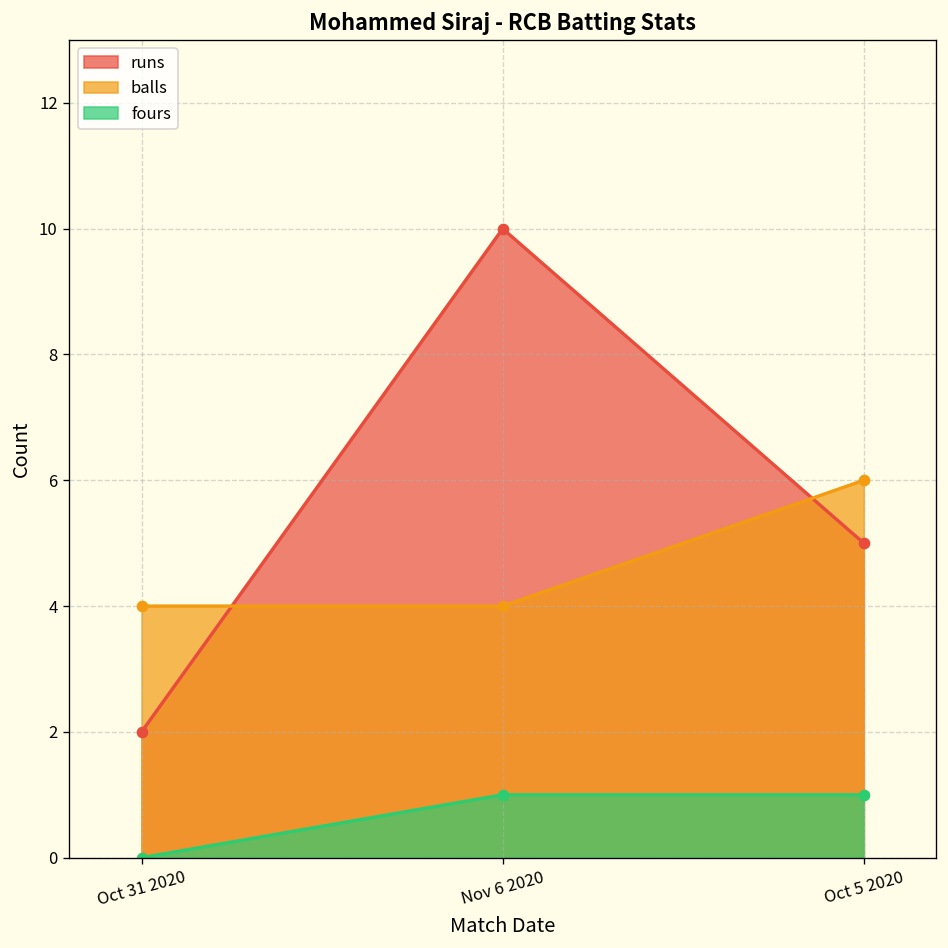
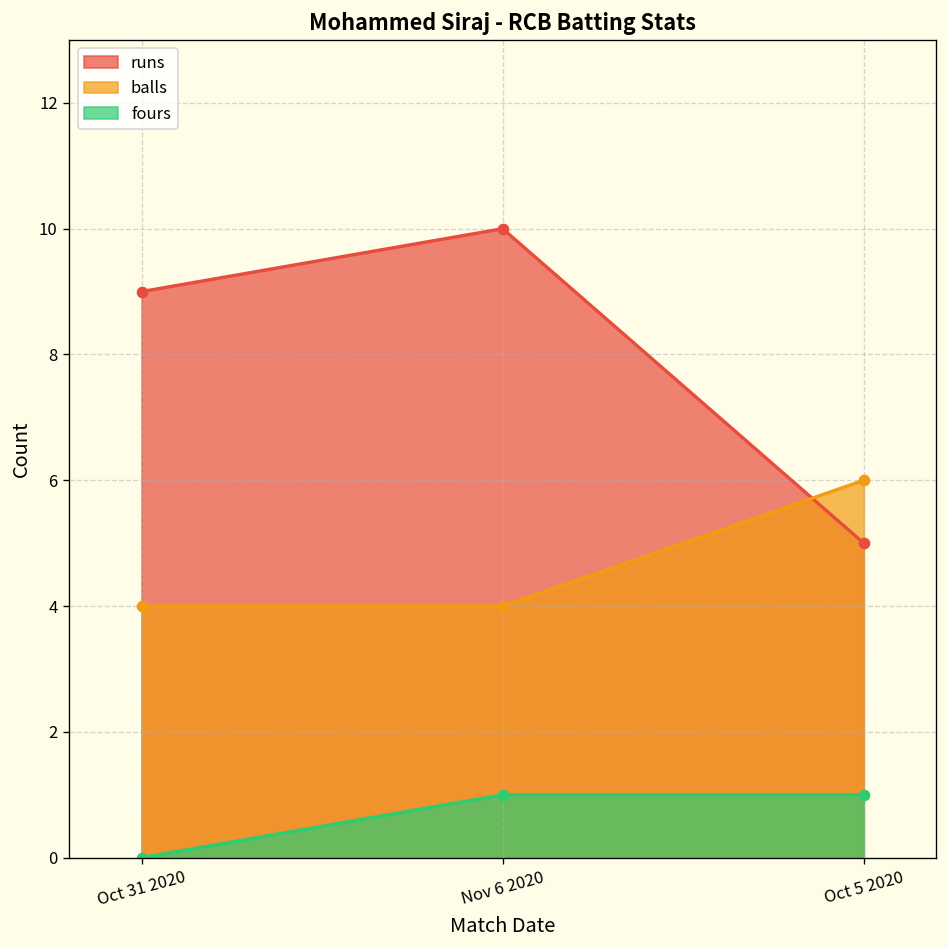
  {
    "runs": {
-     "Oct 31 2020": 2,
+     "Oct 31 2020": 9,
      "Nov 6 2020": 10,
      "Oct 5 2020": 5
    },
    "balls": {
      "Oct 31 2020": 4,
      "Nov 6 2020": 4,
      "Oct 5 2020": 6
    },
    "fours": {
      "Oct 31 2020": 0,
      "Nov 6 2020": 1,
      "Oct 5 2020": 1
    }
  }
